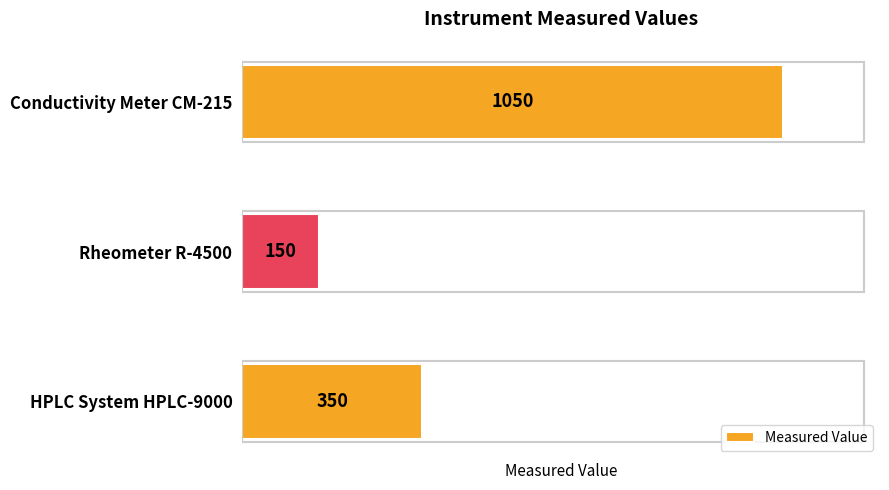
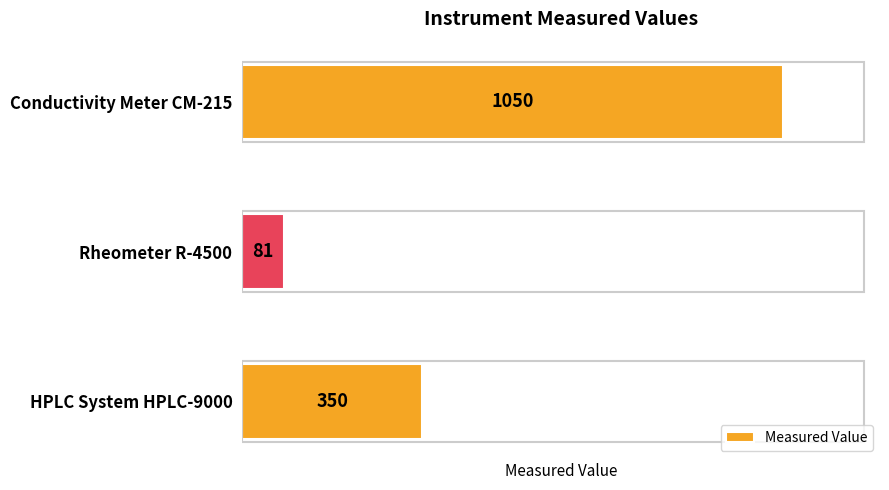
  {
    "Conductivity Meter CM-215": 1050,
-   "Rheometer R-4500": 150,
+   "Rheometer R-4500": 81,
    "HPLC System HPLC-9000": 350
  }
